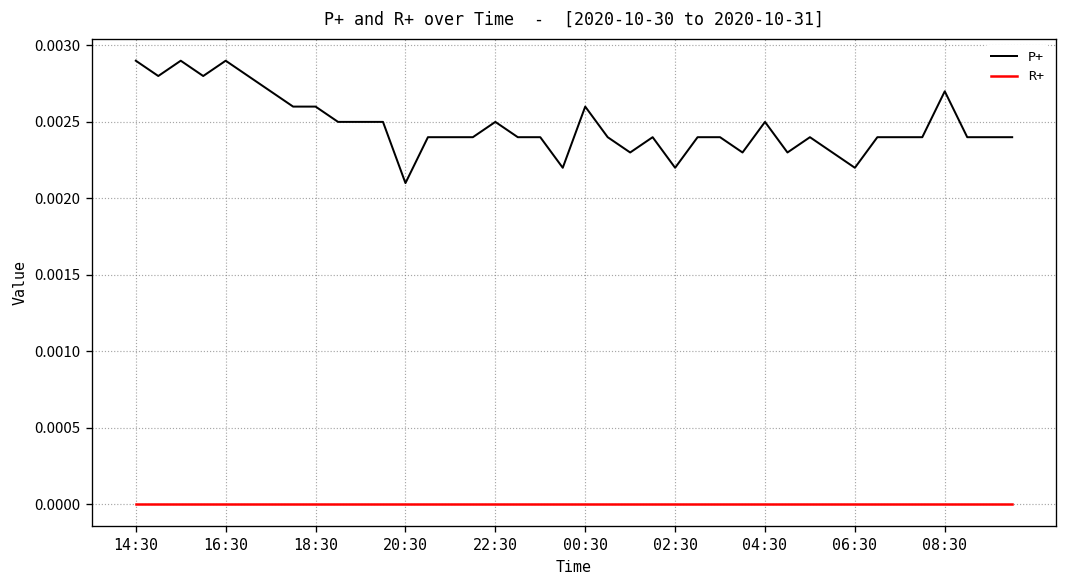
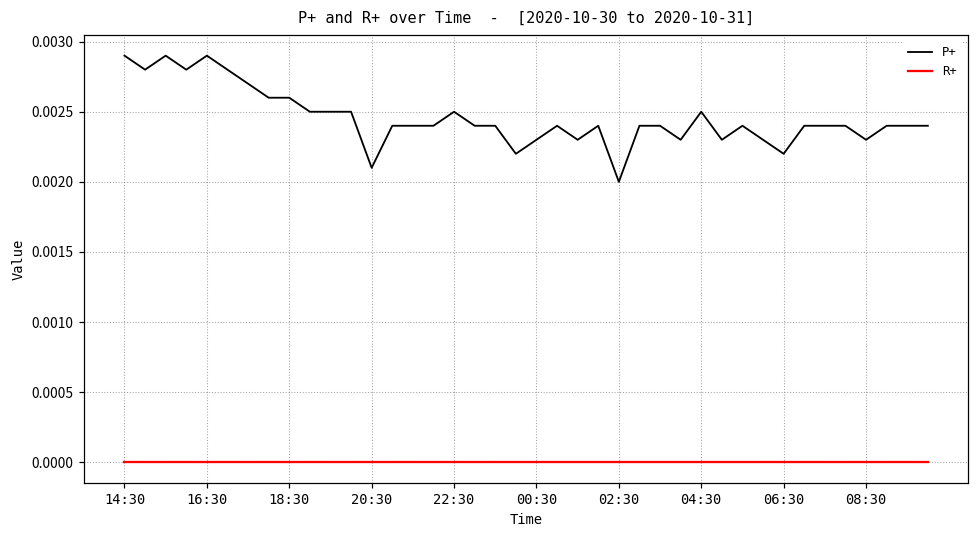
  {
    "P+": {
      "14:30": 0.0029,
      "16:30": 0.0029,
      "18:30": 0.0026,
      "20:30": 0.0021,
      "22:30": 0.0025,
-     "00:30": 0.0026,
-     "02:30": 0.0022,
+     "00:30": 0.0023,
+     "02:30": 0.0020,
      "04:30": 0.0025,
      "06:30": 0.0022,
-     "08:30": 0.0027
+     "08:30": 0.0023
    },
    "R+": {
      "14:30": 0.0000,
      "16:30": 0.0000,
      "18:30": 0.0000,
      "20:30": 0.0000,
      "22:30": 0.0000,
      "00:30": 0.0000,
      "02:30": 0.0000,
      "04:30": 0.0000,
      "06:30": 0.0000,
      "08:30": 0.0000
    }
  }
